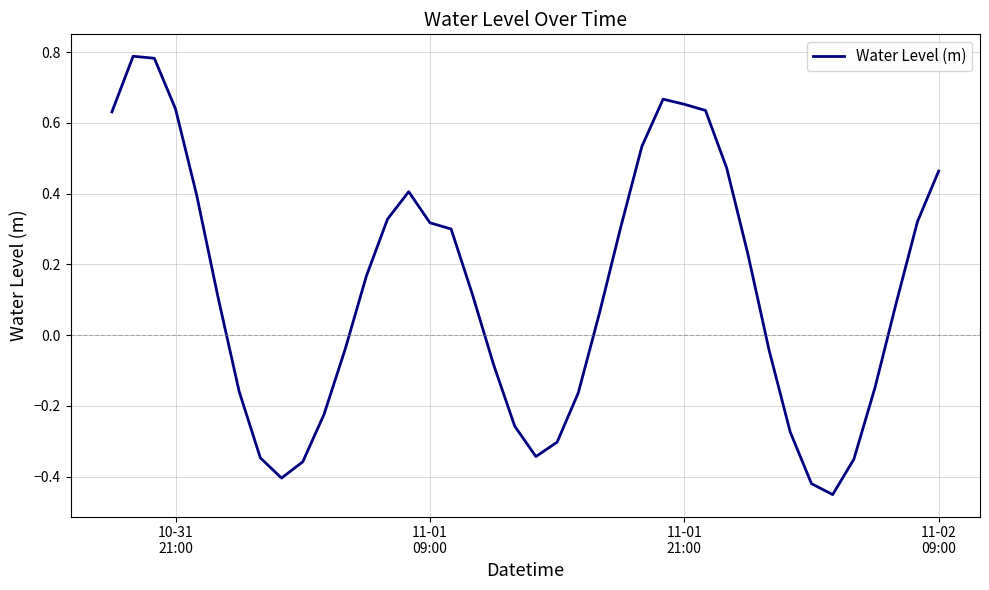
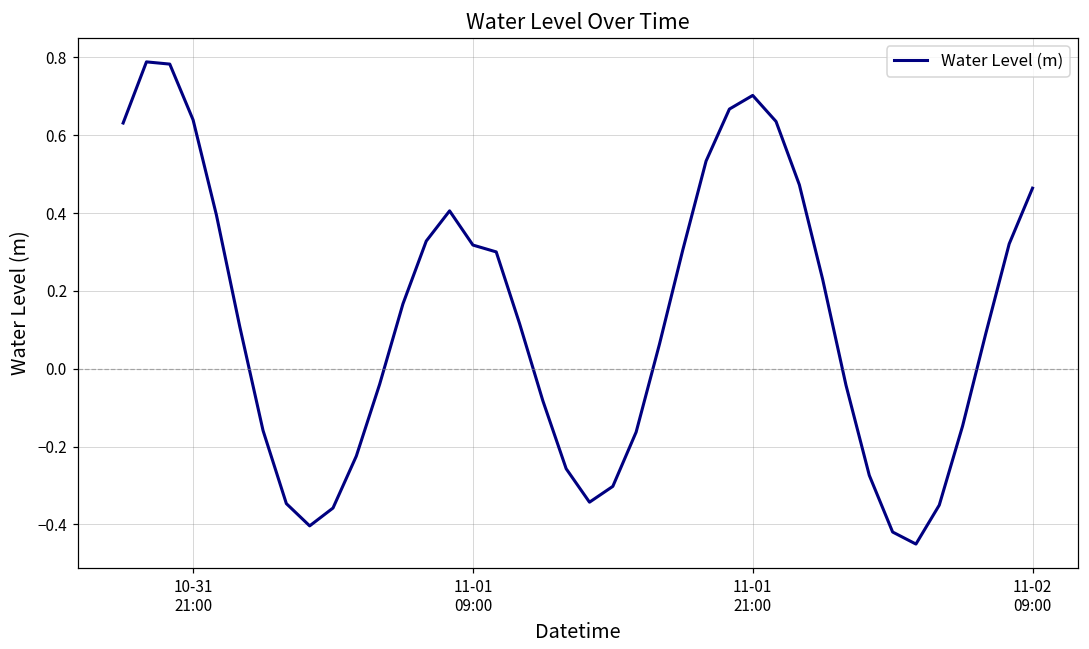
  {
    "10-31 21:00": 0.64,
    "11-01 09:00": 0.32,
-   "11-01 21:00": 0.65,
+   "11-01 21:00": 0.70,
    "11-02 09:00": 0.46
  }
